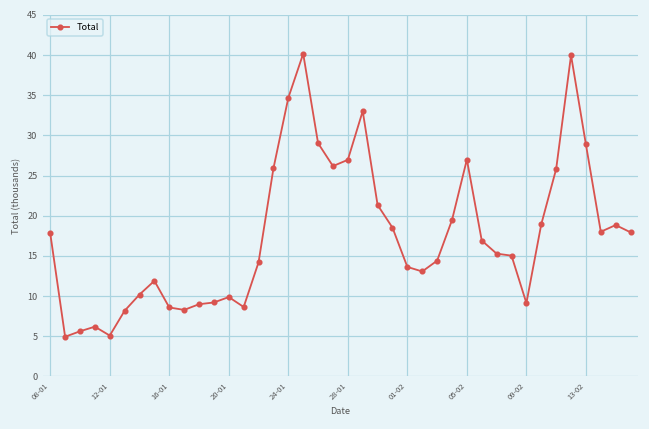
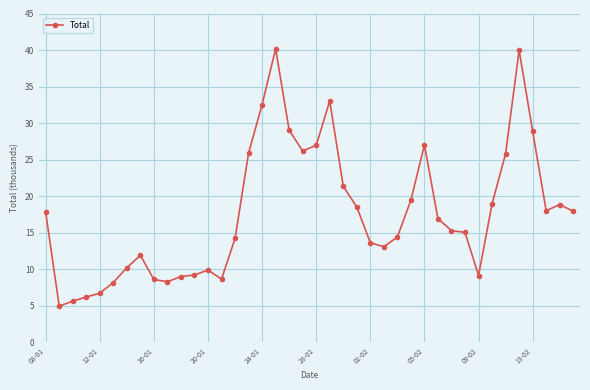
  {
    "08-01": 18,
-   "12-01": 5,
+   "12-01": 7,
    "16-01": 9,
    "20-01": 10,
-   "24-01": 35,
+   "24-01": 33,
    "28-01": 27,
    "01-02": 14,
    "05-02": 27,
    "09-02": 9,
    "13-02": 29
  }
